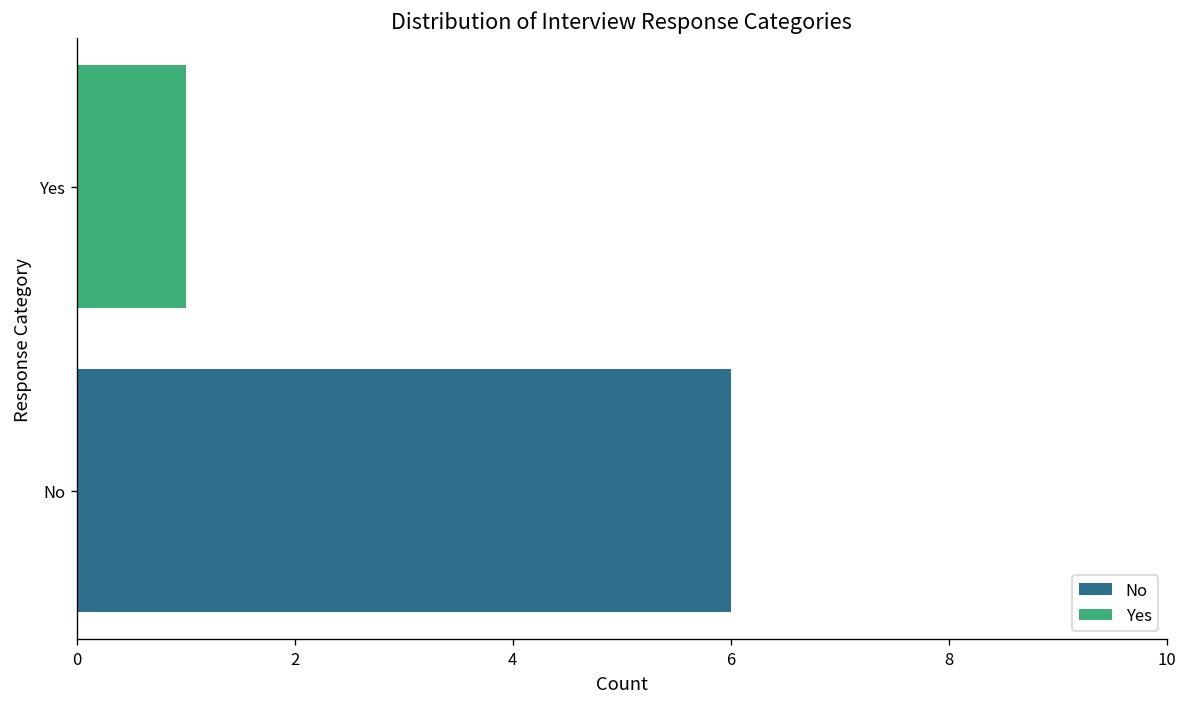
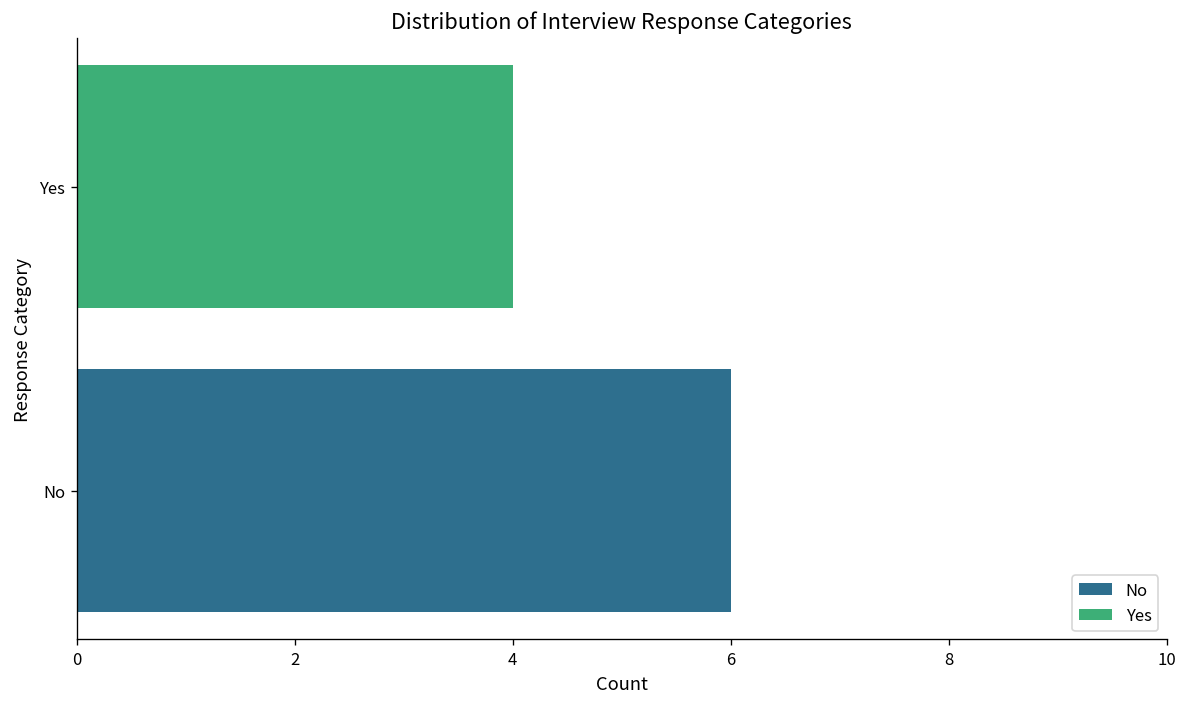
  {
-   "Yes": 1,
+   "Yes": 4,
    "No": 6
  }
